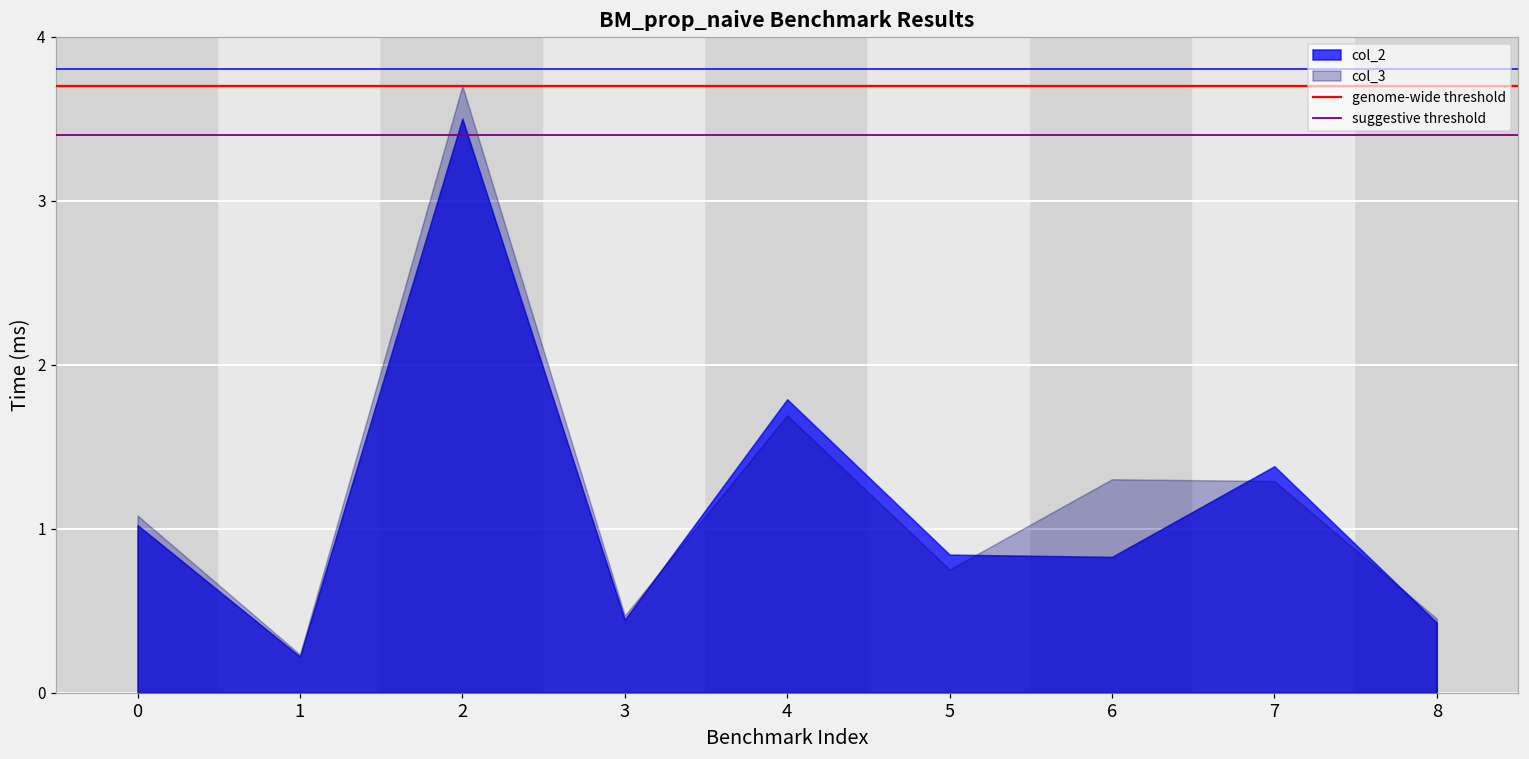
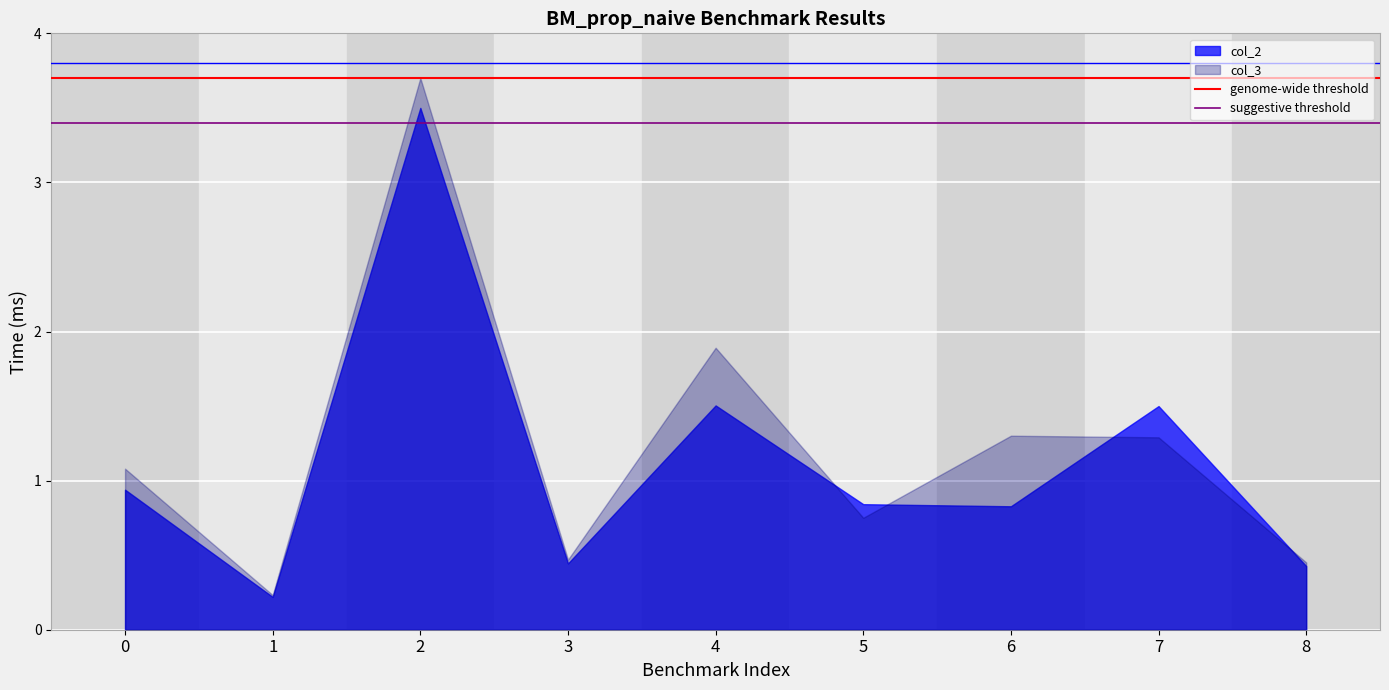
  {
    "col_2": {
-     "0": 1.02,
+     "0": 0.94,
      "2": 3.50,
      "3": 0.44,
-     "4": 1.79,
+     "4": 1.50,
      "5": 0.84,
      "6": 0.83,
-     "7": 1.38,
+     "7": 1.50,
      "8": 0.43
    },
    "col_3": {
      "0": 1.08,
      "2": 3.70,
      "3": 0.47,
-     "4": 1.69,
+     "4": 1.89,
      "5": 0.75,
      "6": 1.30,
      "7": 1.29,
      "8": 0.45
    }
  }
